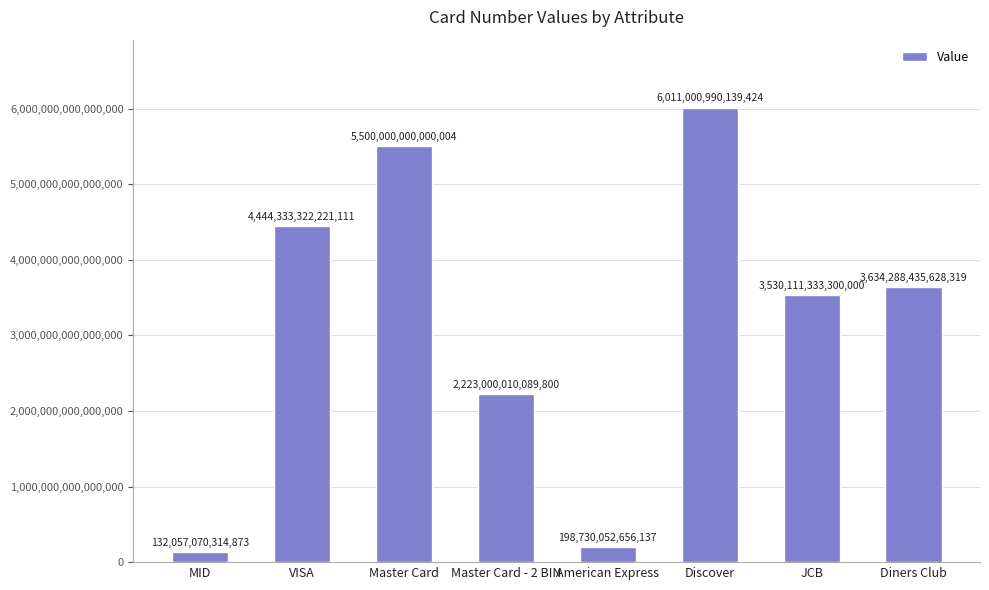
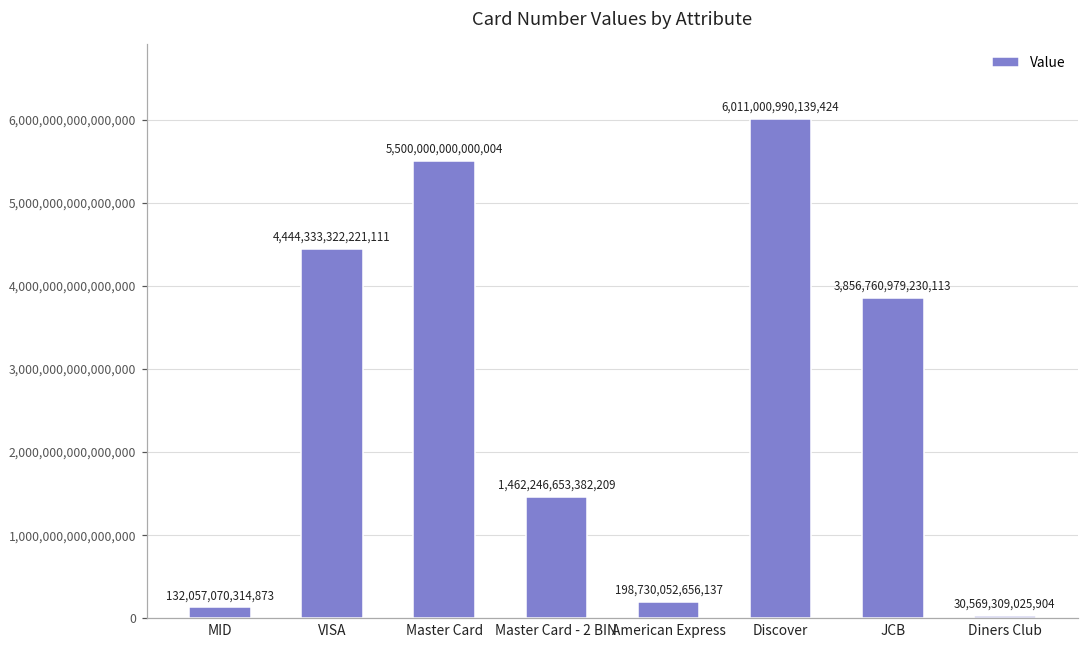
  {
    "MID": "132,057,070,314,873",
    "VISA": "4,444,333,322,221,111",
    "Master Card": "5,500,000,000,000,004",
-   "Master Card - 2 BIN": "2,223,000,010,089,800",
+   "Master Card - 2 BIN": "1,462,246,653,382,209",
    "American Express": "198,730,052,656,137",
    "Discover": "6,011,000,990,139,424",
-   "JCB": "3,530,111,333,300,000",
-   "Diners Club": "3,634,288,435,628,319"
+   "JCB": "3,856,760,979,230,113",
+   "Diners Club": "30,569,309,025,904"
  }
